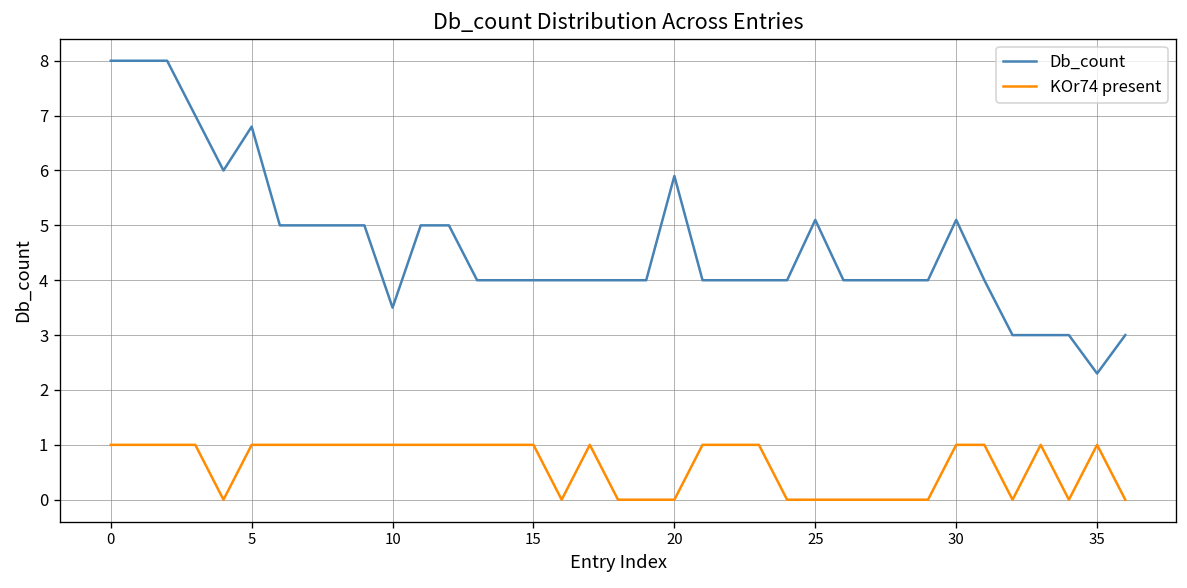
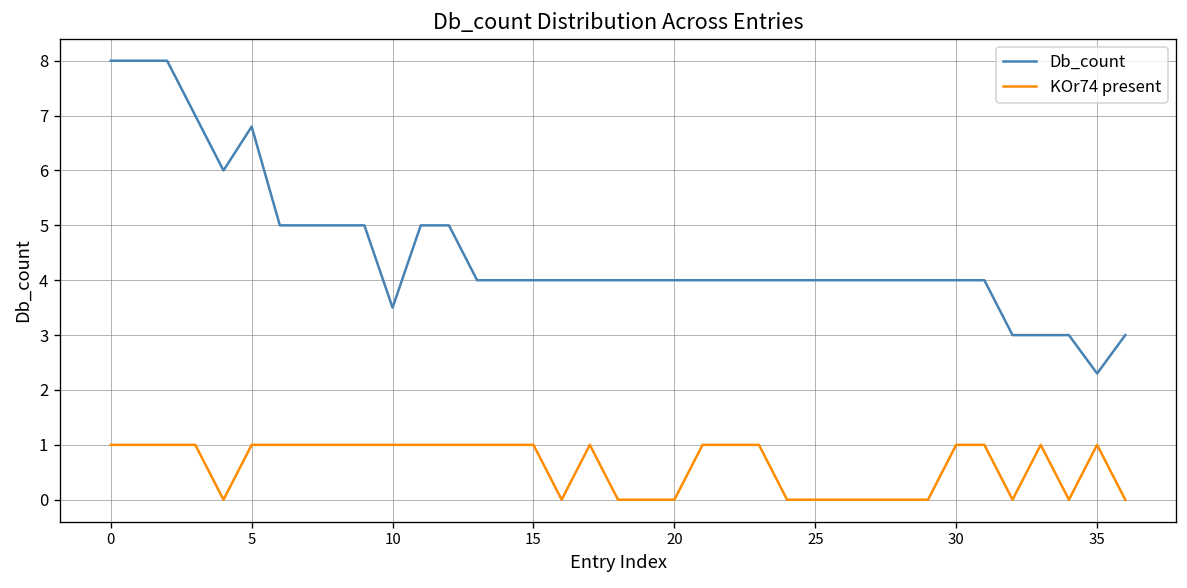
  {
    "Db_count": {
      "0": 8.0,
      "5": 6.8,
      "10": 3.5,
      "15": 4.0,
-     "20": 5.9,
-     "25": 5.1,
-     "30": 5.1,
+     "20": 4.0,
+     "25": 4.0,
+     "30": 4.0,
      "35": 2.3
    },
    "KOr74 present": {
      "0": 1.0,
      "5": 1.0,
      "10": 1.0,
      "15": 1.0,
      "20": 0.0,
      "25": 0.0,
      "30": 1.0,
      "35": 1.0
    }
  }
